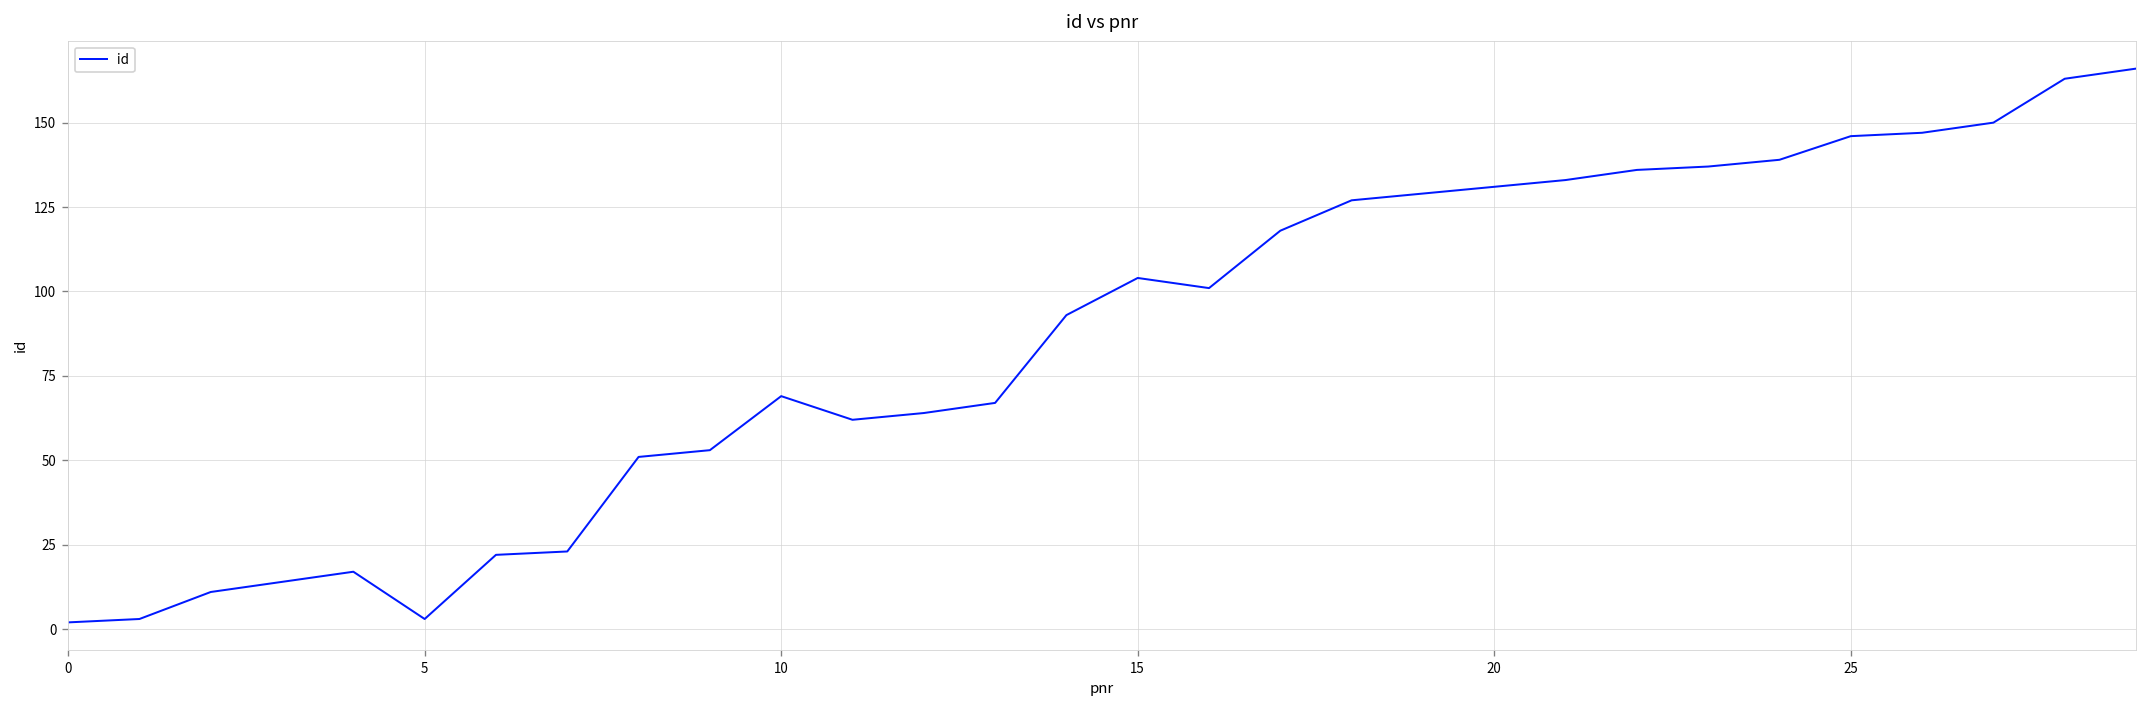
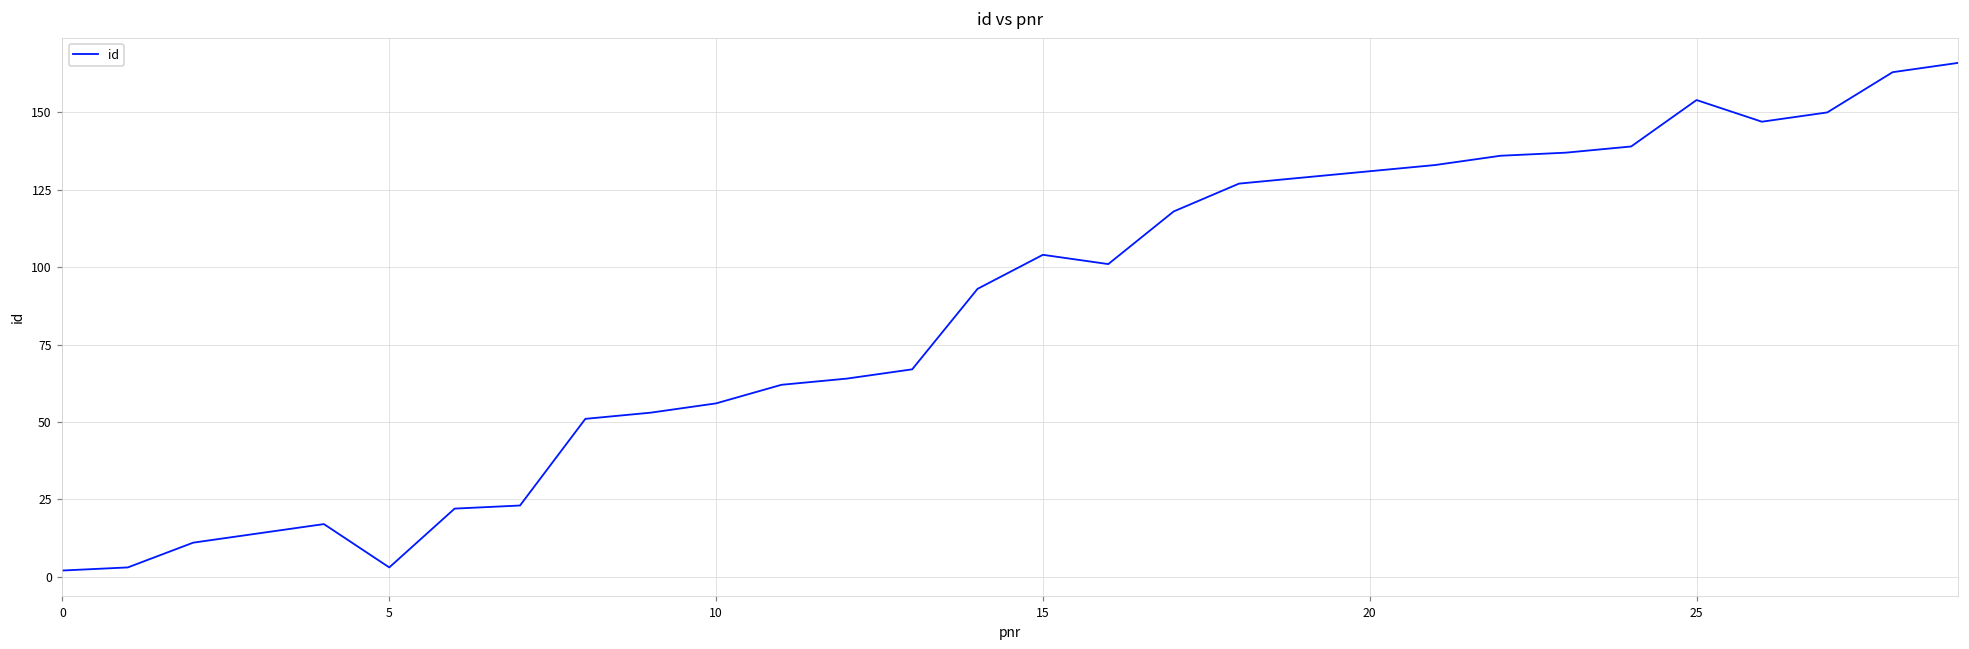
  {
    "0": 2,
    "5": 3,
-   "10": 69,
+   "10": 56,
    "15": 104,
    "20": 131,
-   "25": 146
+   "25": 154
  }
